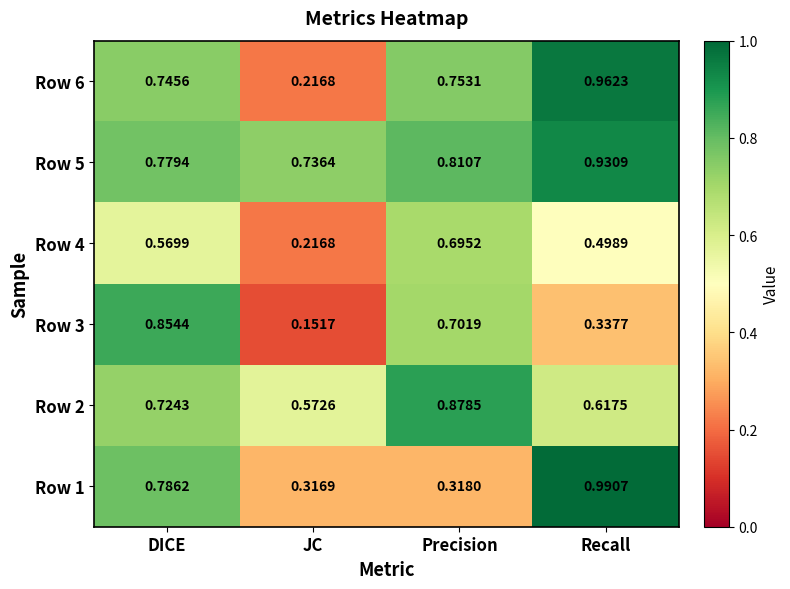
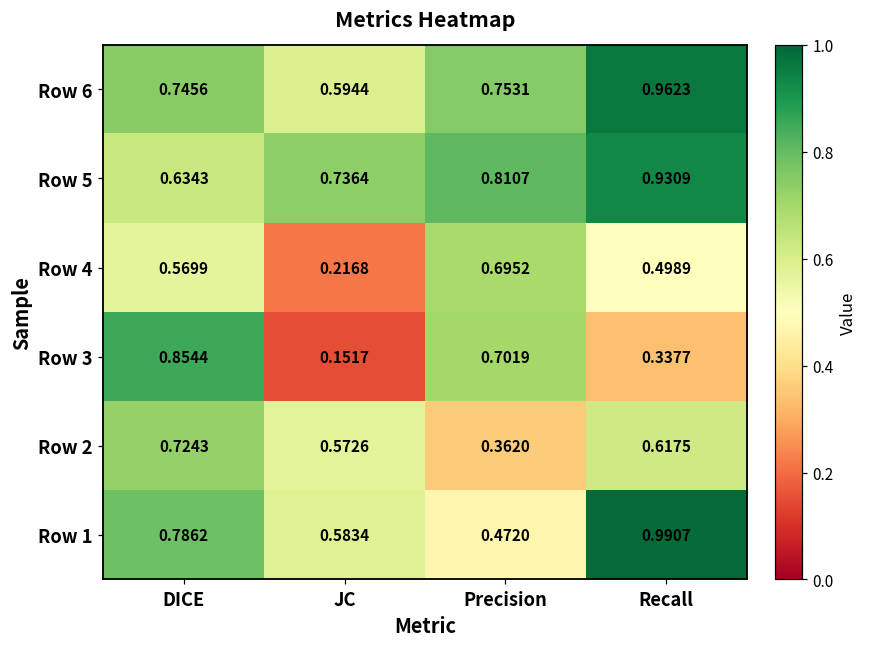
  {
    "Row 6": {
      "DICE": 0.7456,
-     "JC": 0.2168,
+     "JC": 0.5944,
      "Precision": 0.7531,
      "Recall": 0.9623
    },
    "Row 5": {
-     "DICE": 0.7794,
+     "DICE": 0.6343,
      "JC": 0.7364,
      "Precision": 0.8107,
      "Recall": 0.9309
    },
    "Row 4": {
      "DICE": 0.5699,
      "JC": 0.2168,
      "Precision": 0.6952,
      "Recall": 0.4989
    },
    "Row 3": {
      "DICE": 0.8544,
      "JC": 0.1517,
      "Precision": 0.7019,
      "Recall": 0.3377
    },
    "Row 2": {
      "DICE": 0.7243,
      "JC": 0.5726,
-     "Precision": 0.8785,
+     "Precision": 0.3620,
      "Recall": 0.6175
    },
    "Row 1": {
      "DICE": 0.7862,
-     "JC": 0.3169,
-     "Precision": 0.3180,
+     "JC": 0.5834,
+     "Precision": 0.4720,
      "Recall": 0.9907
    }
  }
